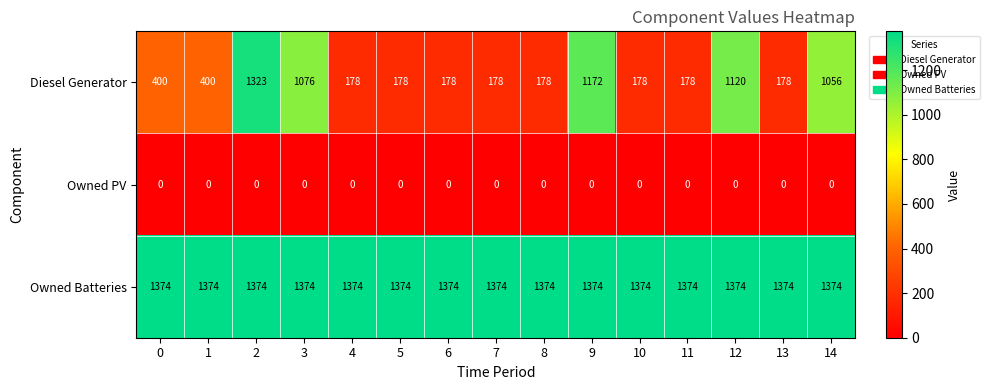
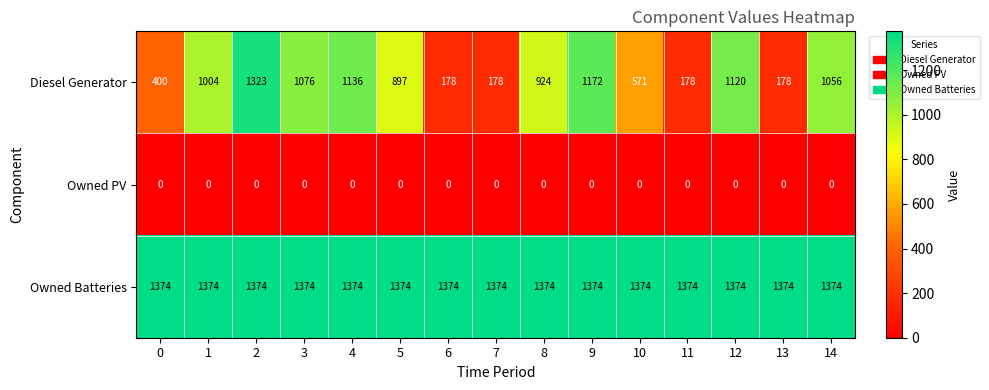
  {
    "Diesel Generator": {
      "0": 400,
-     "1": 400,
+     "1": 1004,
      "2": 1323,
      "3": 1076,
-     "4": 178,
-     "5": 178,
+     "4": 1136,
+     "5": 897,
      "6": 178,
      "7": 178,
-     "8": 178,
+     "8": 924,
      "9": 1172,
-     "10": 178,
+     "10": 571,
      "11": 178,
      "12": 1120,
      "13": 178,
      "14": 1056
    },
    "Owned PV": {
      "0": 0,
      "1": 0,
      "2": 0,
      "3": 0,
      "4": 0,
      "5": 0,
      "6": 0,
      "7": 0,
      "8": 0,
      "9": 0,
      "10": 0,
      "11": 0,
      "12": 0,
      "13": 0,
      "14": 0
    },
    "Owned Batteries": {
      "0": 1374,
      "1": 1374,
      "2": 1374,
      "3": 1374,
      "4": 1374,
      "5": 1374,
      "6": 1374,
      "7": 1374,
      "8": 1374,
      "9": 1374,
      "10": 1374,
      "11": 1374,
      "12": 1374,
      "13": 1374,
      "14": 1374
    }
  }
